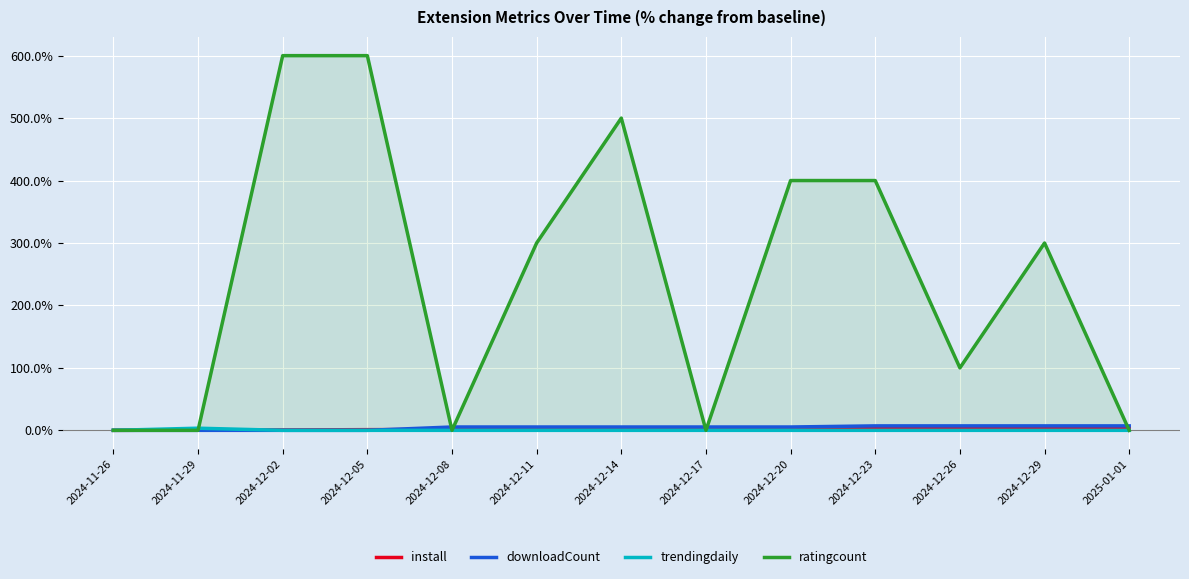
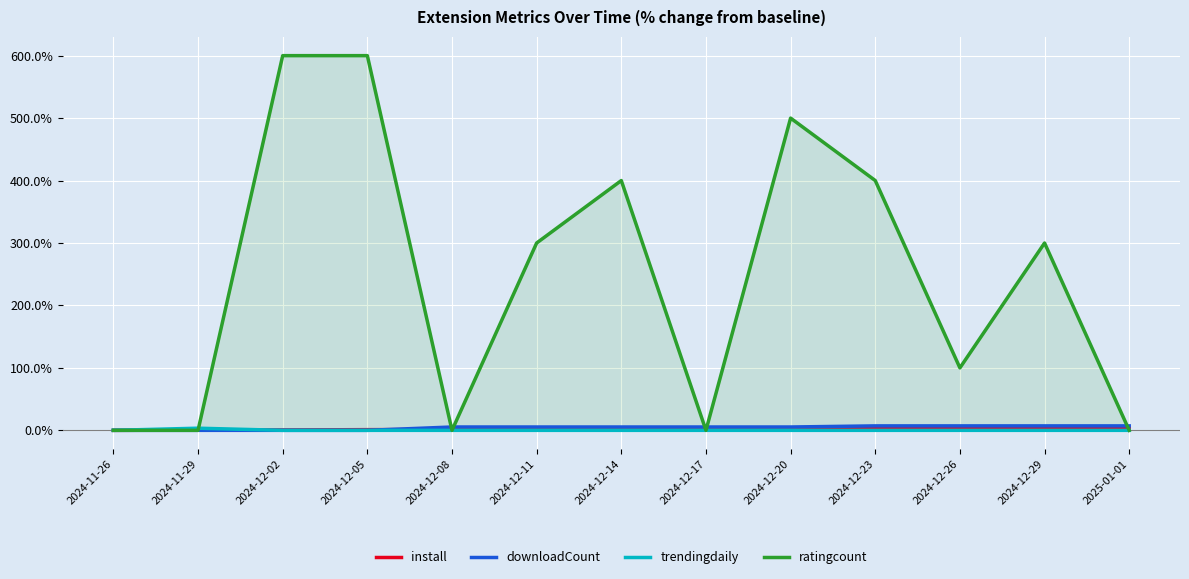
  {
    "downloadCount": {
      "2024-12-23": "10%",
      "2024-12-26": "10%",
      "2024-12-29": "10%"
    },
    "ratingcount": {
      "2024-12-02": "600%",
      "2024-12-05": "600%",
      "2024-12-11": "300%",
-     "2024-12-14": "500%",
-     "2024-12-20": "400%",
+     "2024-12-14": "400%",
+     "2024-12-20": "500%",
      "2024-12-23": "400%",
      "2024-12-26": "100%",
      "2024-12-29": "300%"
    }
  }
